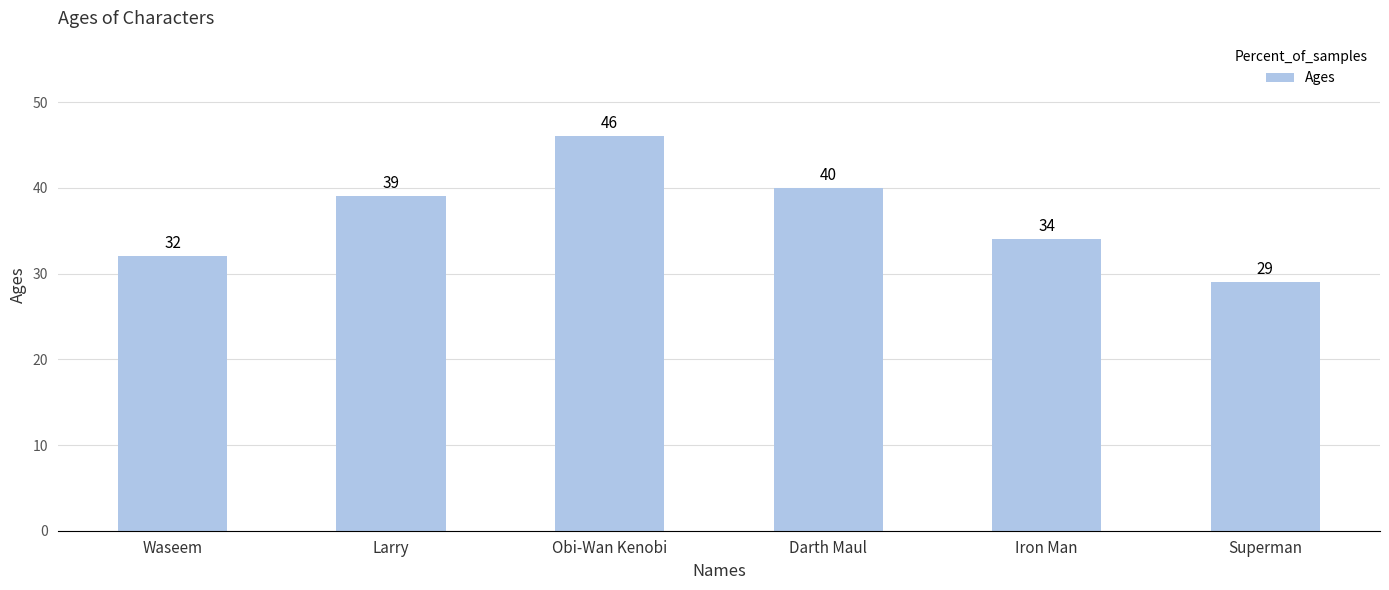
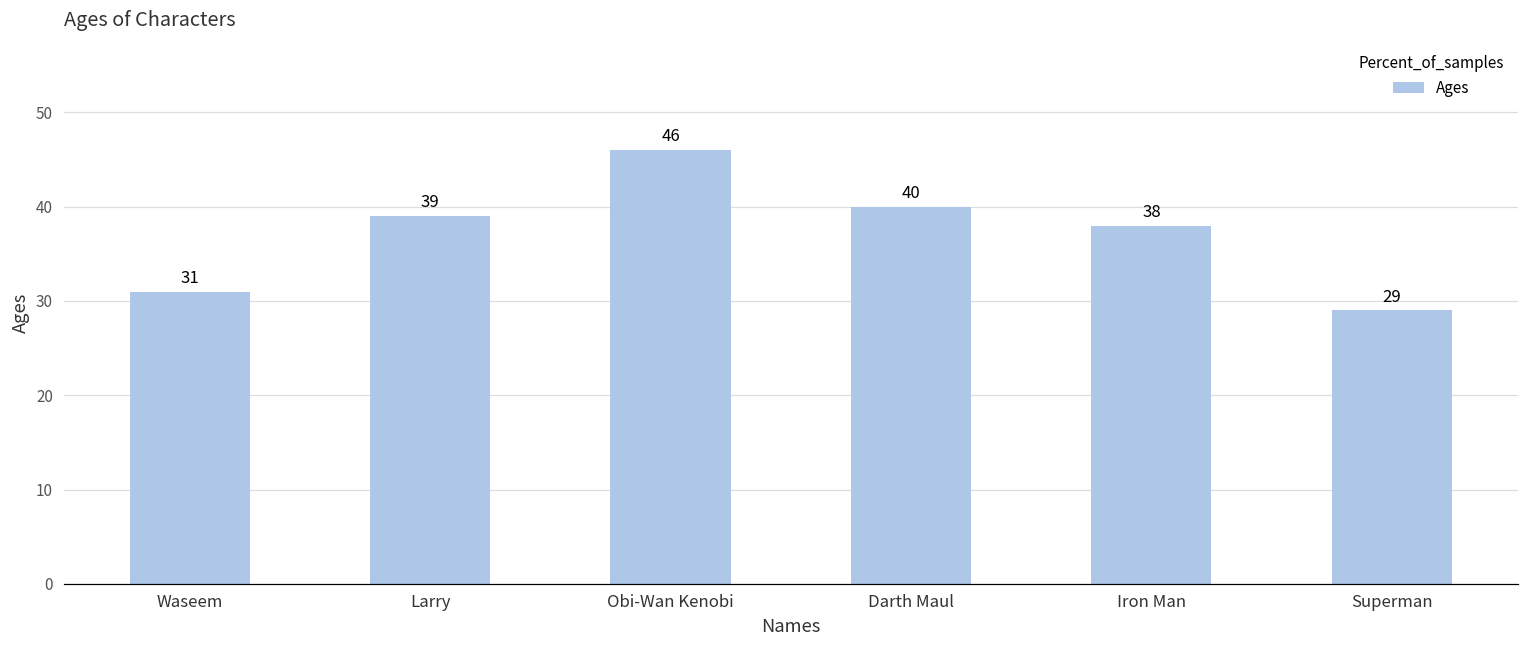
  {
-   "Waseem": 32,
+   "Waseem": 31,
    "Larry": 39,
    "Obi-Wan Kenobi": 46,
    "Darth Maul": 40,
-   "Iron Man": 34,
+   "Iron Man": 38,
    "Superman": 29
  }
